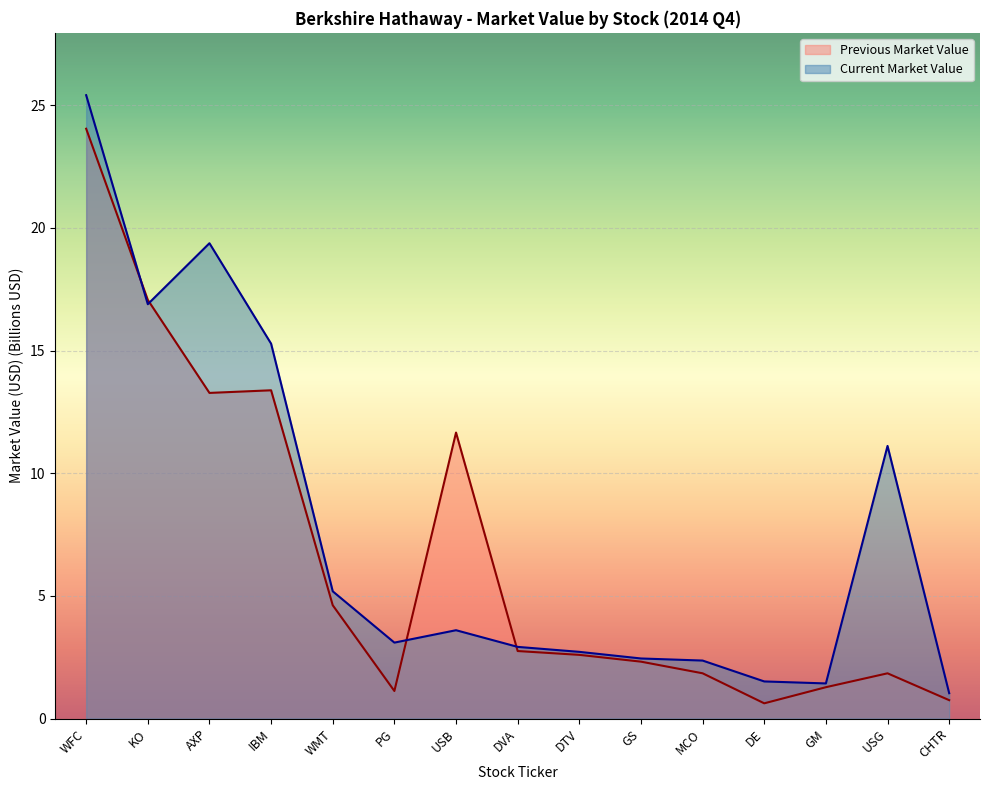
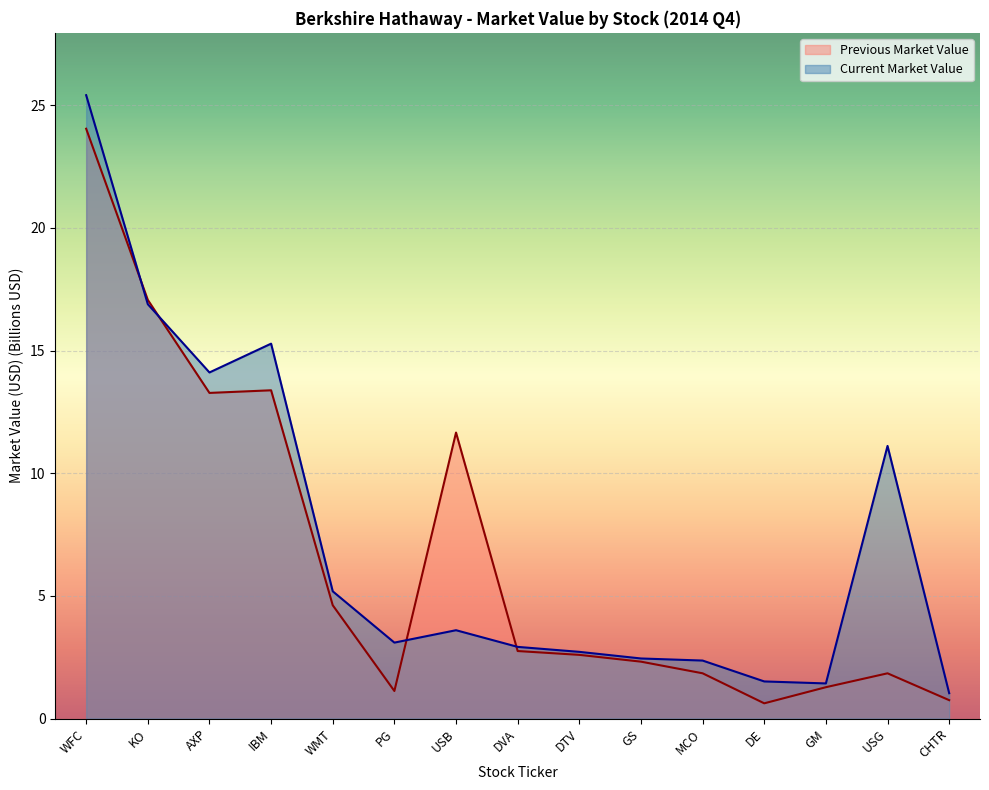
  {
    "Previous Market Value": {
      "WFC": 24.0,
      "KO": 17.1,
      "AXP": 13.3,
      "IBM": 13.4,
      "WMT": 4.6,
      "PG": 1.1,
      "USB": 11.7,
      "DVA": 2.8,
      "DTV": 2.6,
      "GS": 2.3,
      "MCO": 1.8,
      "DE": 0.6,
      "GM": 1.3,
      "USG": 1.8,
      "CHTR": 0.7
    },
    "Current Market Value": {
      "WFC": 25.4,
      "KO": 16.9,
-     "AXP": 19.4,
+     "AXP": 14.1,
      "IBM": 15.3,
      "WMT": 5.2,
      "PG": 3.1,
      "USB": 3.6,
      "DVA": 2.9,
      "DTV": 2.7,
      "GS": 2.4,
      "MCO": 2.4,
      "DE": 1.5,
      "GM": 1.4,
      "USG": 11.1,
      "CHTR": 1.0
    }
  }
